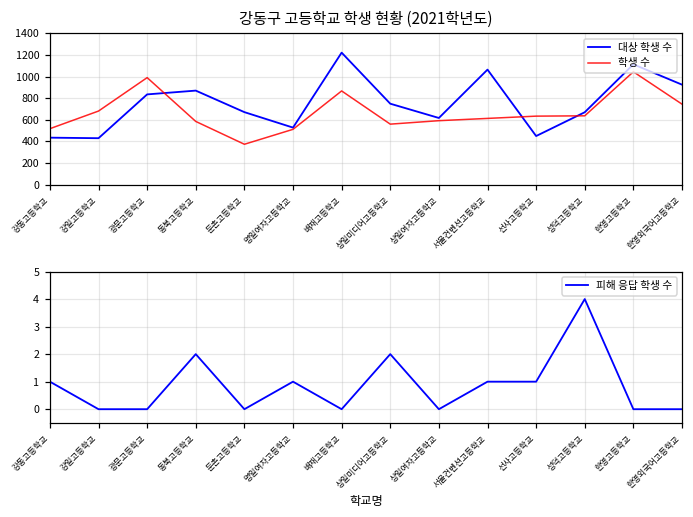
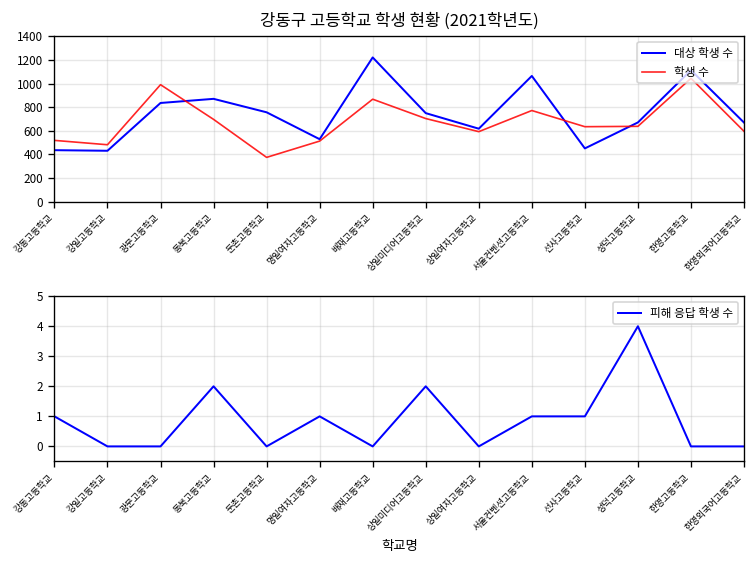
  {
    "강동구 고등학교 학생 현황 (2021학년도)": {
      "대상 학생 수": {
        "강동고등학교": 400,
        "강일고등학교": 400,
        "광문고등학교": 800,
        "동북고등학교": 900,
-       "둔촌고등학교": 700,
+       "둔촌고등학교": 800,
        "배재고등학교": 1200,
        "상일미디어고등학교": 700,
        "서울컨벤션고등학교": 1100,
        "선사고등학교": 500,
        "성덕고등학교": 700,
-       "한영외국어고등학교": 900
+       "한영외국어고등학교": 700
      },
      "학생 수": {
        "강동고등학교": 500,
-       "강일고등학교": 700,
+       "강일고등학교": 500,
        "광문고등학교": 1000,
-       "동북고등학교": 600,
+       "동북고등학교": 700,
        "둔촌고등학교": 400,
        "배재고등학교": 900,
-       "상일미디어고등학교": 600,
-       "서울컨벤션고등학교": 600,
+       "상일미디어고등학교": 700,
+       "서울컨벤션고등학교": 800,
        "선사고등학교": 600,
        "성덕고등학교": 600,
-       "한영외국어고등학교": 700
+       "한영외국어고등학교": 600
      }
    }
  }
